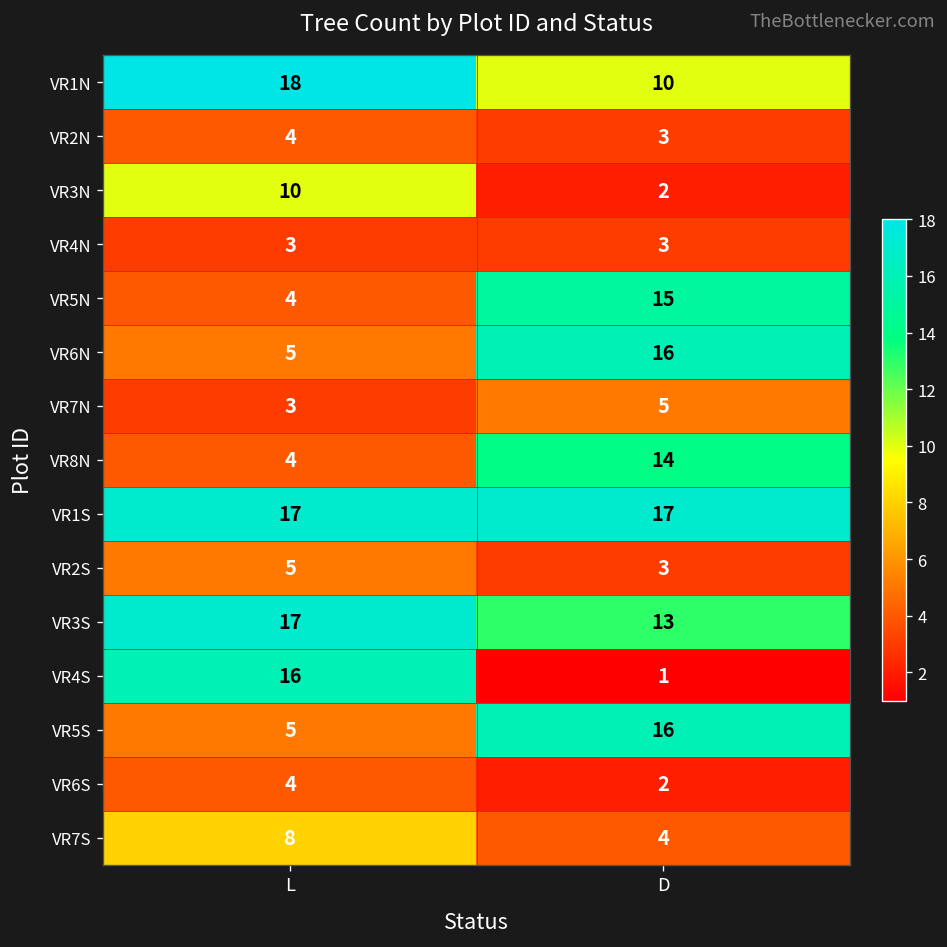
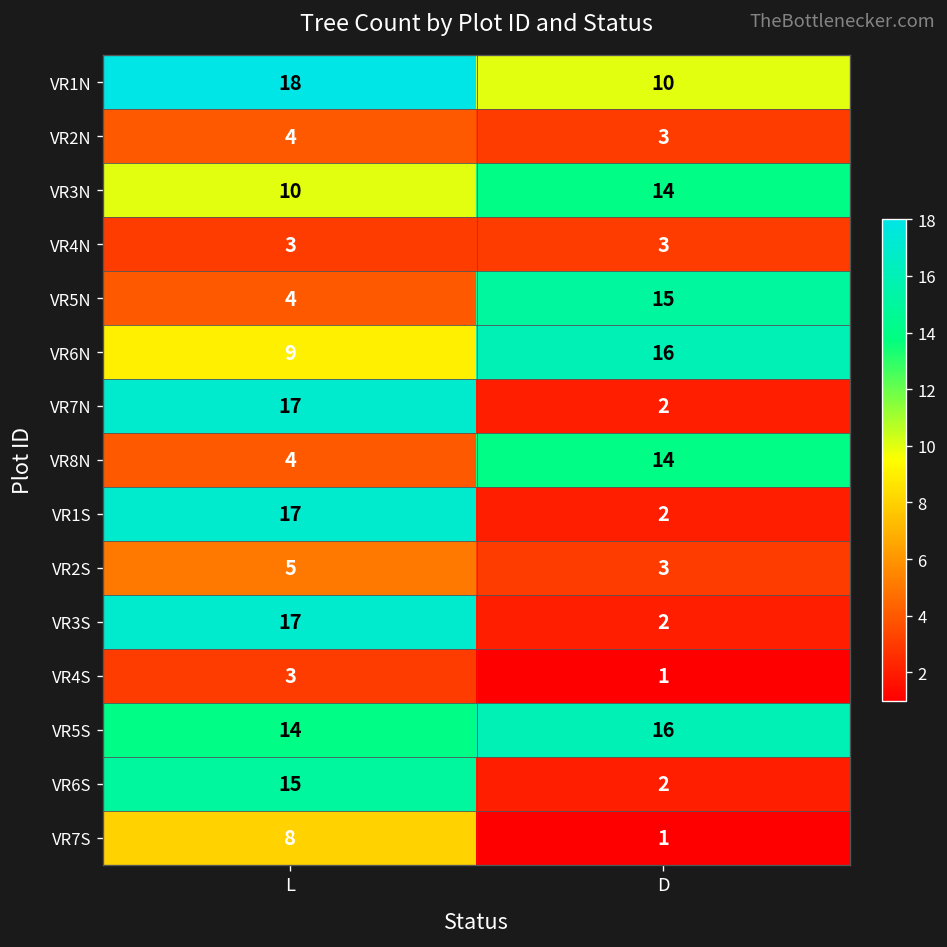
  {
    "VR1N": {
      "L": 18,
      "D": 10
    },
    "VR2N": {
      "L": 4,
      "D": 3
    },
    "VR3N": {
      "L": 10,
-     "D": 2
+     "D": 14
    },
    "VR4N": {
      "L": 3,
      "D": 3
    },
    "VR5N": {
      "L": 4,
      "D": 15
    },
    "VR6N": {
-     "L": 5,
+     "L": 9,
      "D": 16
    },
    "VR7N": {
-     "L": 3,
-     "D": 5
+     "L": 17,
+     "D": 2
    },
    "VR8N": {
      "L": 4,
      "D": 14
    },
    "VR1S": {
      "L": 17,
-     "D": 17
+     "D": 2
    },
    "VR2S": {
      "L": 5,
      "D": 3
    },
    "VR3S": {
      "L": 17,
-     "D": 13
+     "D": 2
    },
    "VR4S": {
-     "L": 16,
+     "L": 3,
      "D": 1
    },
    "VR5S": {
-     "L": 5,
+     "L": 14,
      "D": 16
    },
    "VR6S": {
-     "L": 4,
+     "L": 15,
      "D": 2
    },
    "VR7S": {
      "L": 8,
-     "D": 4
+     "D": 1
    }
  }
